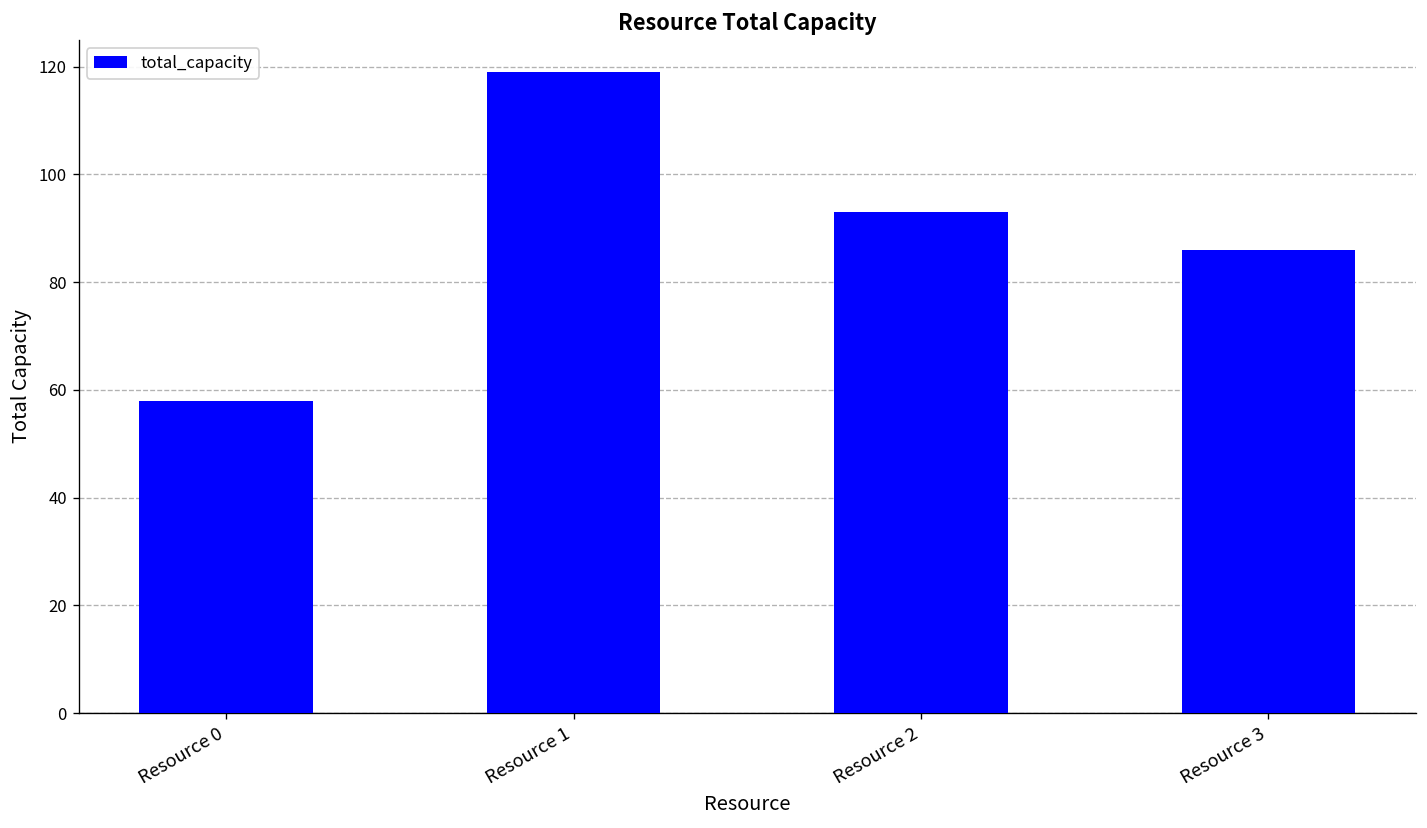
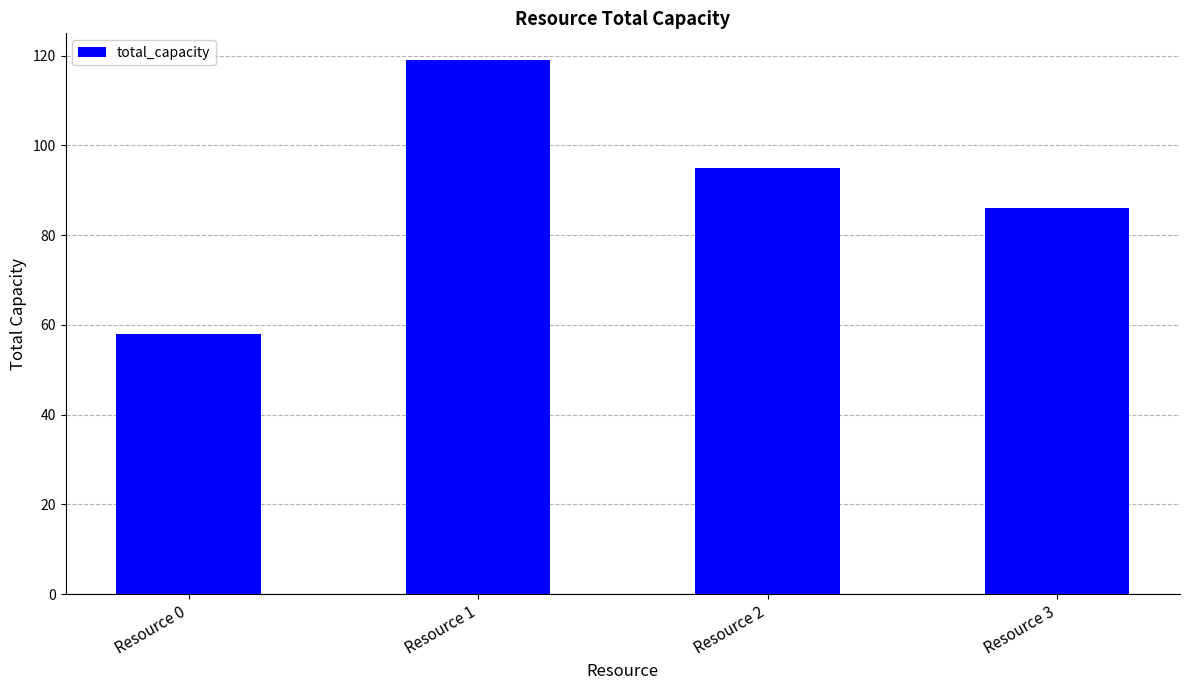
  {
    "Resource 0": 58,
    "Resource 1": 119,
-   "Resource 2": 93,
+   "Resource 2": 95,
    "Resource 3": 86
  }
